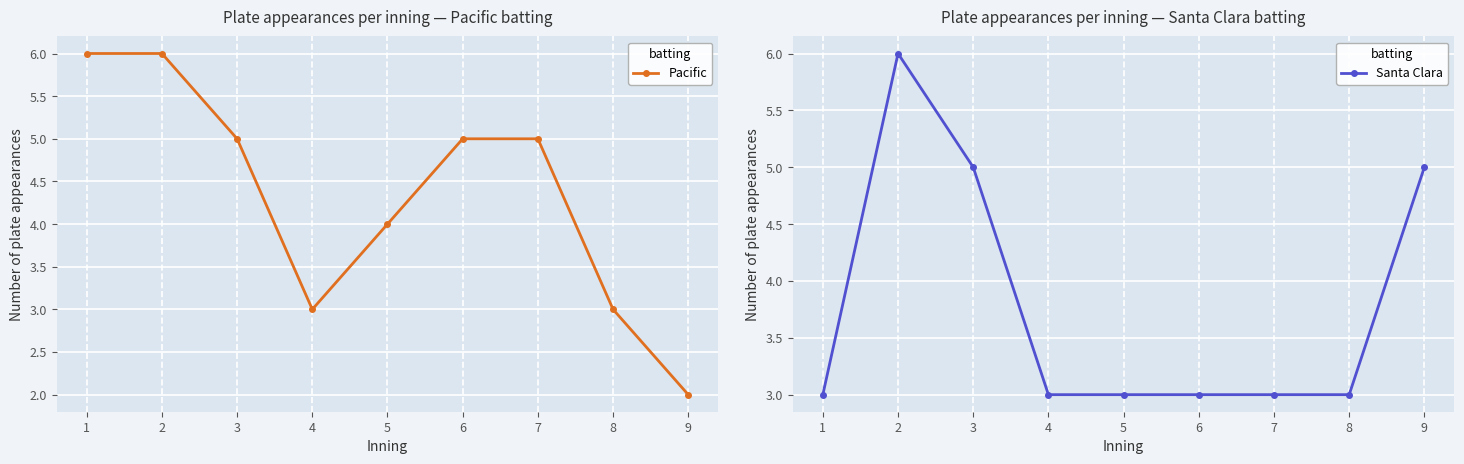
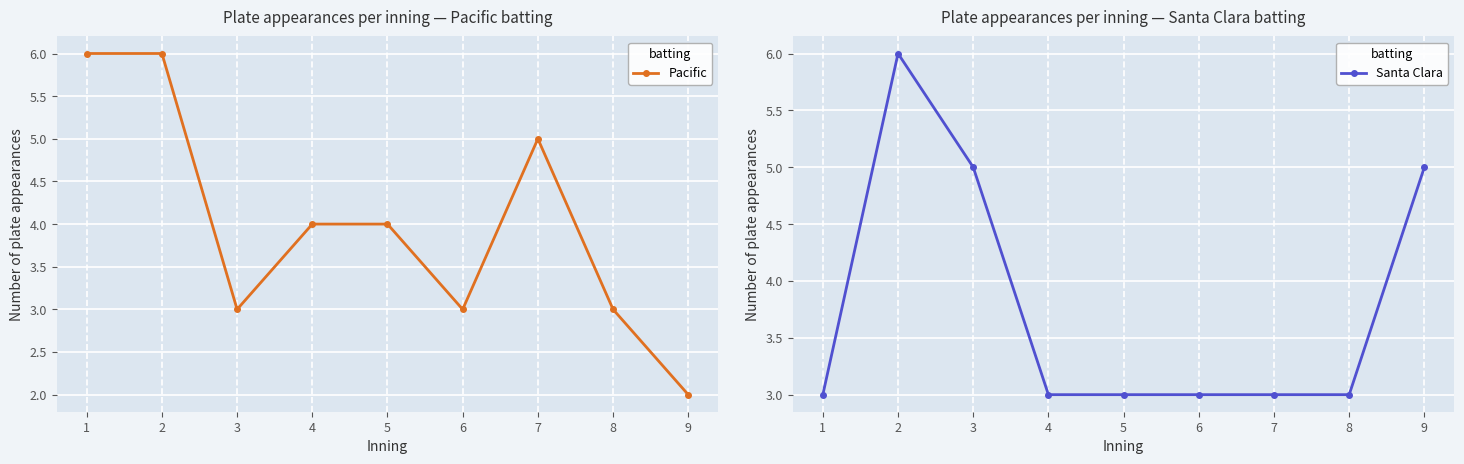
  {
    "Plate appearances per inning — Pacific batting": {
      "1": 6,
      "2": 6,
-     "3": 5,
-     "4": 3,
+     "3": 3,
+     "4": 4,
      "5": 4,
-     "6": 5,
+     "6": 3,
      "7": 5,
      "8": 3,
      "9": 2
    },
    "Plate appearances per inning — Santa Clara batting": {
      "1": 3.00,
      "2": 6.00,
      "3": 5.00,
      "4": 3.00,
      "5": 3.00,
      "6": 3.00,
      "7": 3.00,
      "8": 3.00,
      "9": 5.00
    }
  }
